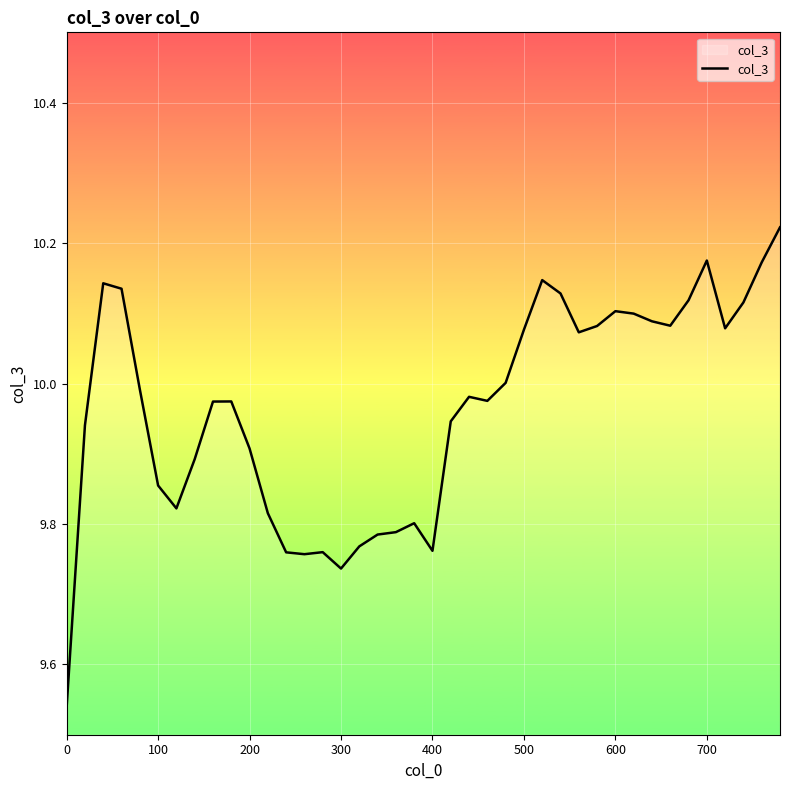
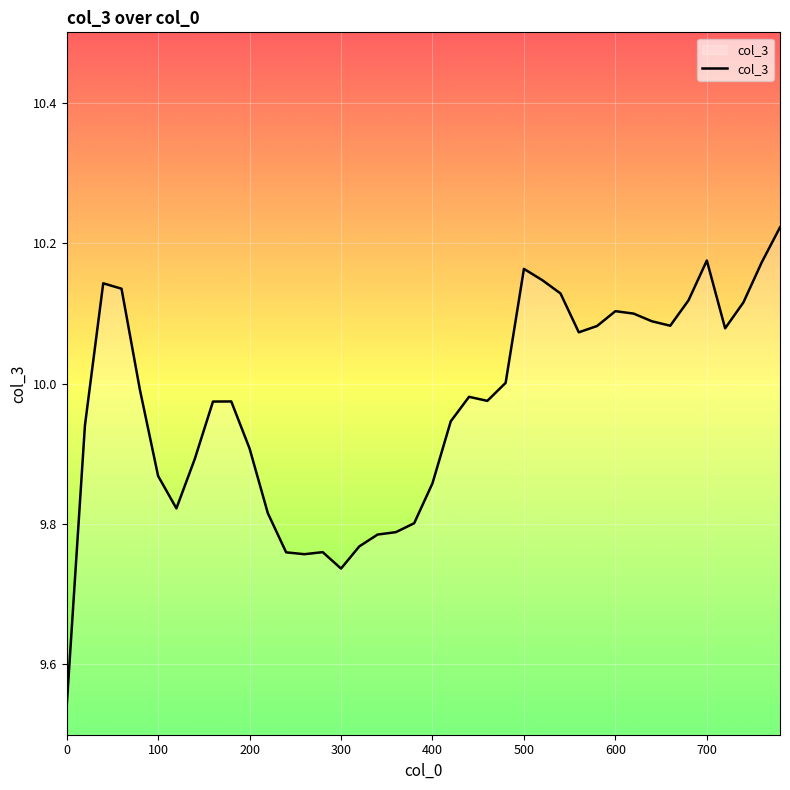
  {
    "0": 9.54,
-   "100": 9.85,
+   "100": 9.87,
    "200": 9.91,
    "300": 9.74,
-   "400": 9.76,
-   "500": 10.08,
+   "400": 9.86,
+   "500": 10.16,
    "600": 10.10,
    "700": 10.18
  }
